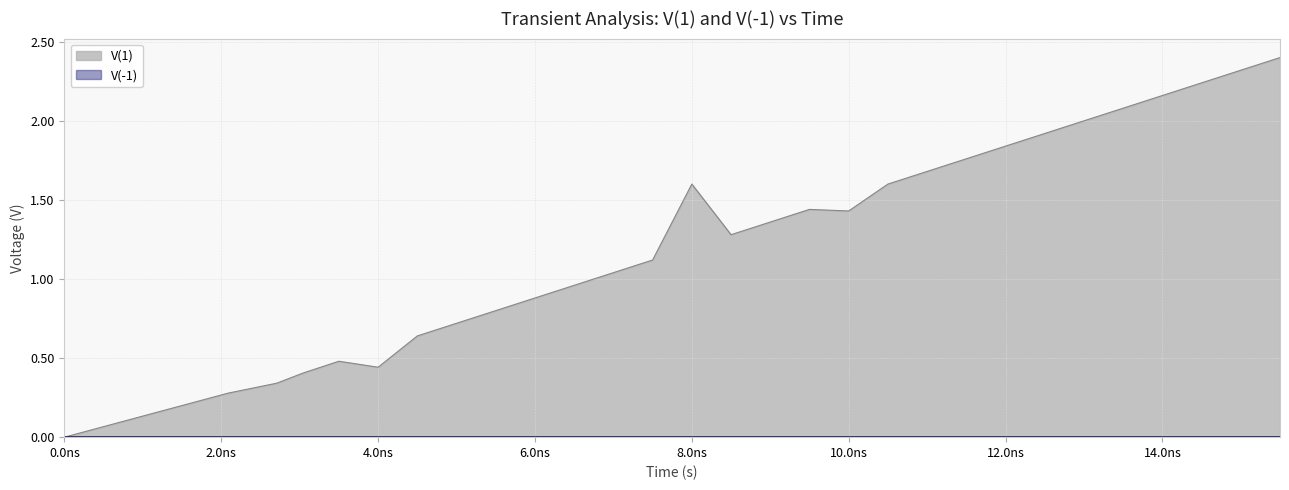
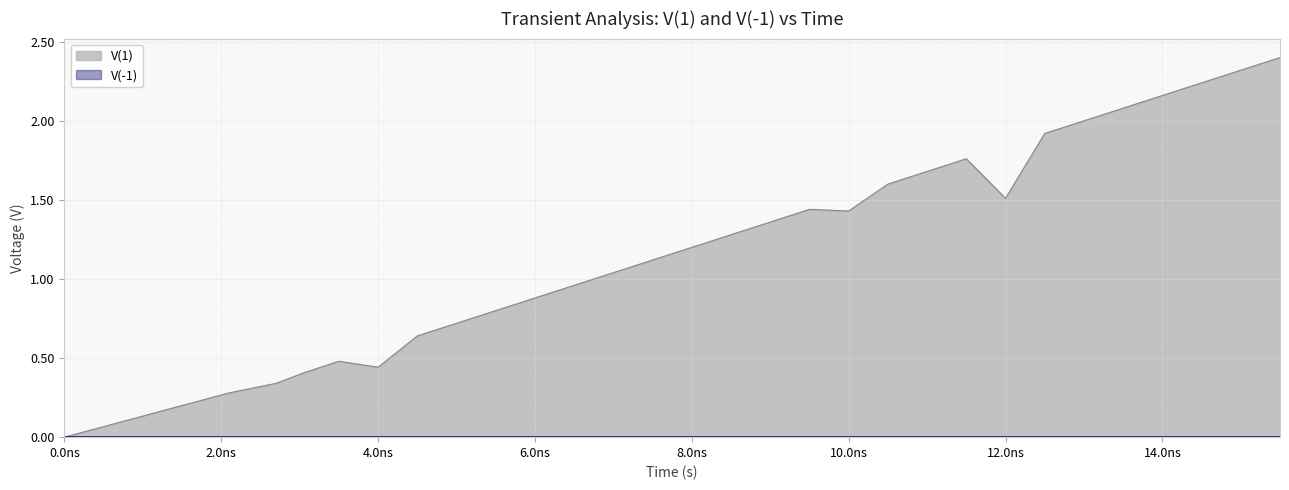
  {
    "V(1)": {
      "4.0ns": 0.44,
      "6.0ns": 0.88,
-     "8.0ns": 1.6,
+     "8.0ns": 1.2,
      "10.0ns": 1.43,
-     "12.0ns": 1.84,
+     "12.0ns": 1.51,
      "14.0ns": 2.16
    },
    "V(-1)": {
      "4.0ns": 0.00,
      "6.0ns": 0.00,
      "8.0ns": 0.00,
      "10.0ns": 0.00,
      "12.0ns": 0.00,
      "14.0ns": 0.00
    }
  }
